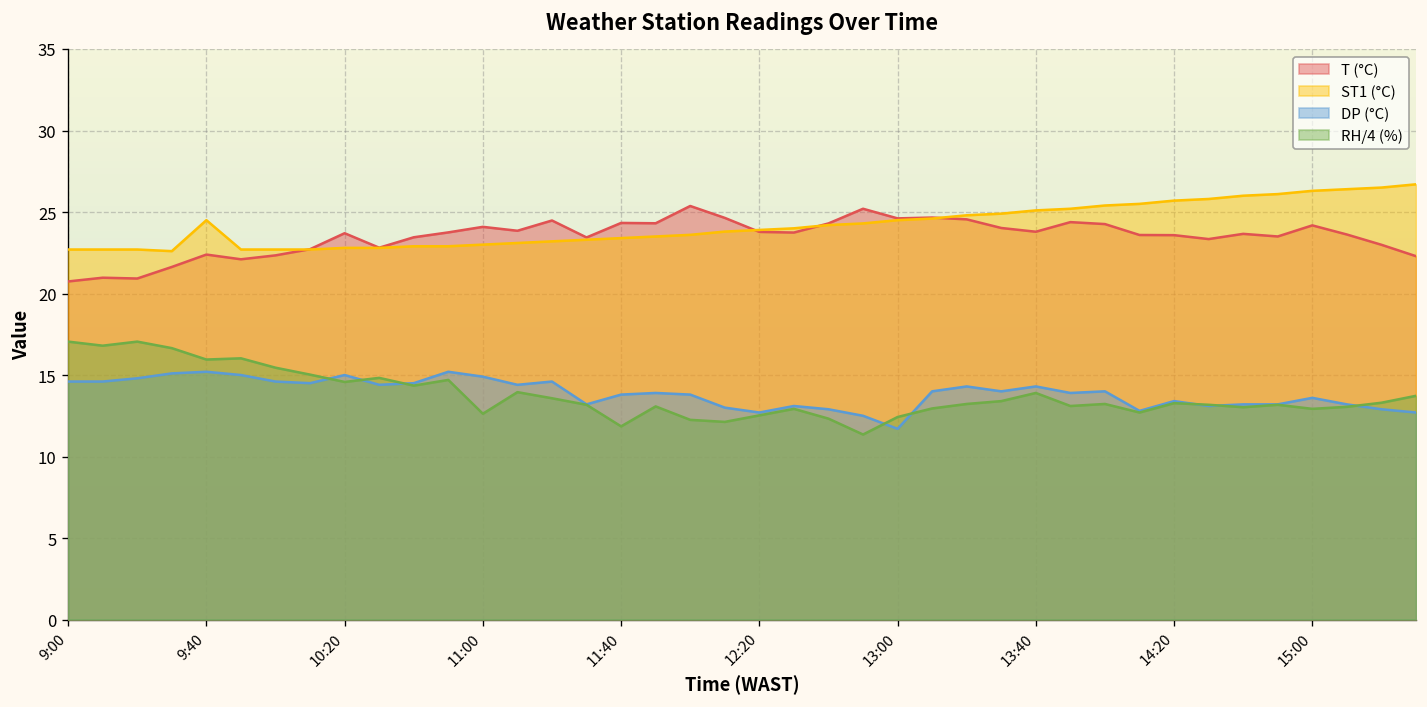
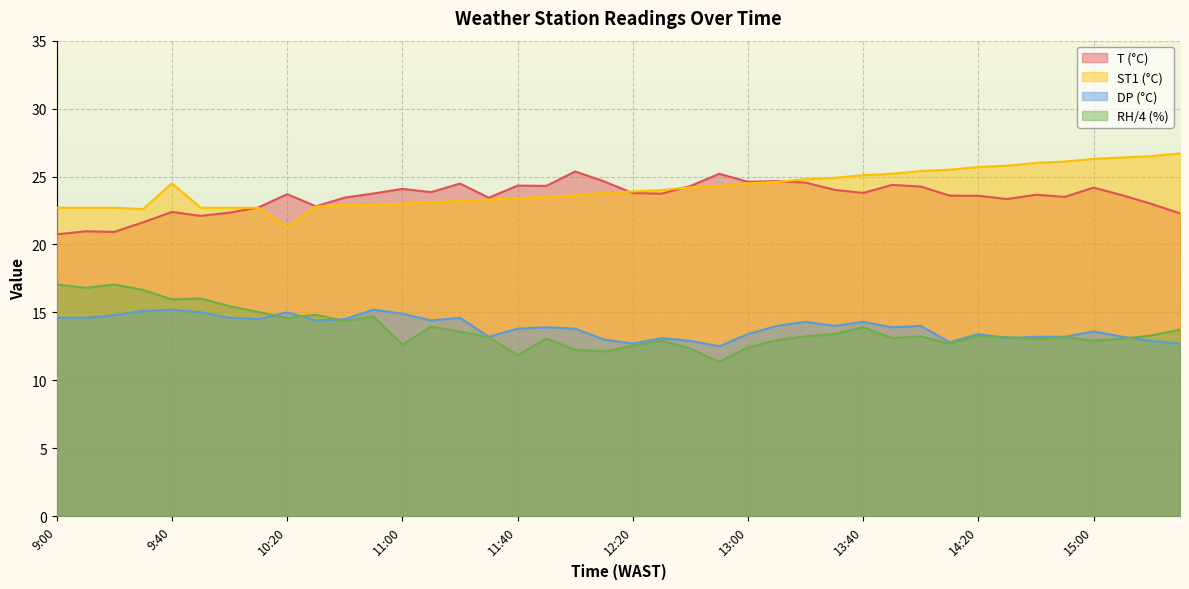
  {
    "T (°C)": {
      "9:00": 20.7,
      "9:40": 22.4,
      "10:20": 23.7,
      "11:00": 24.1,
      "11:40": 24.3,
      "13:40": 23.8,
      "14:20": 23.6,
      "15:00": 24.2
    },
    "ST1 (°C)": {
      "9:00": 22.7,
      "9:40": 24.5,
-     "10:20": 22.8,
+     "10:20": 21.3,
      "11:00": 23.0,
      "11:40": 23.4,
      "13:40": 25.1,
      "14:20": 25.7,
      "15:00": 26.3
    },
    "DP (°C)": {
      "9:00": 14.6,
      "9:40": 15.2,
      "10:20": 15.0,
      "11:00": 14.9,
      "11:40": 13.8,
-     "13:00": 11.7,
+     "13:00": 13.4,
      "13:40": 14.3,
      "15:00": 13.6
    },
    "RH/4 (%)": {
      "9:00": 17.1,
      "9:40": 16.0,
      "10:20": 14.6,
      "11:00": 12.6,
      "11:40": 11.9,
      "13:00": 12.4,
      "13:40": 13.9,
      "15:00": 12.9
    }
  }
